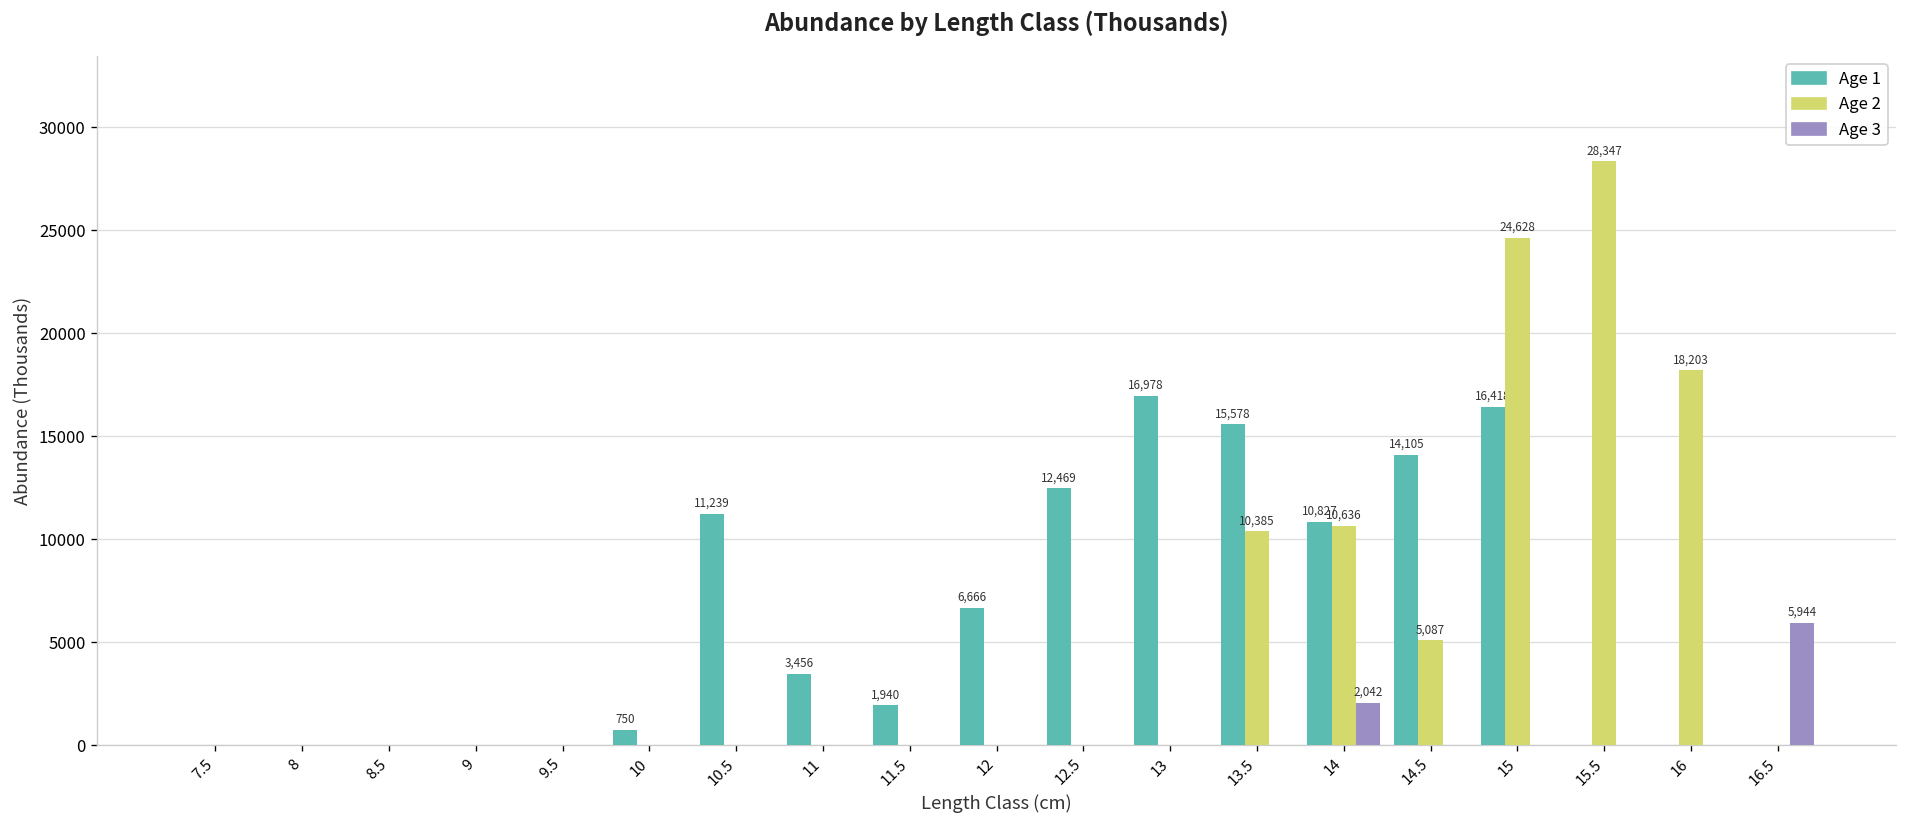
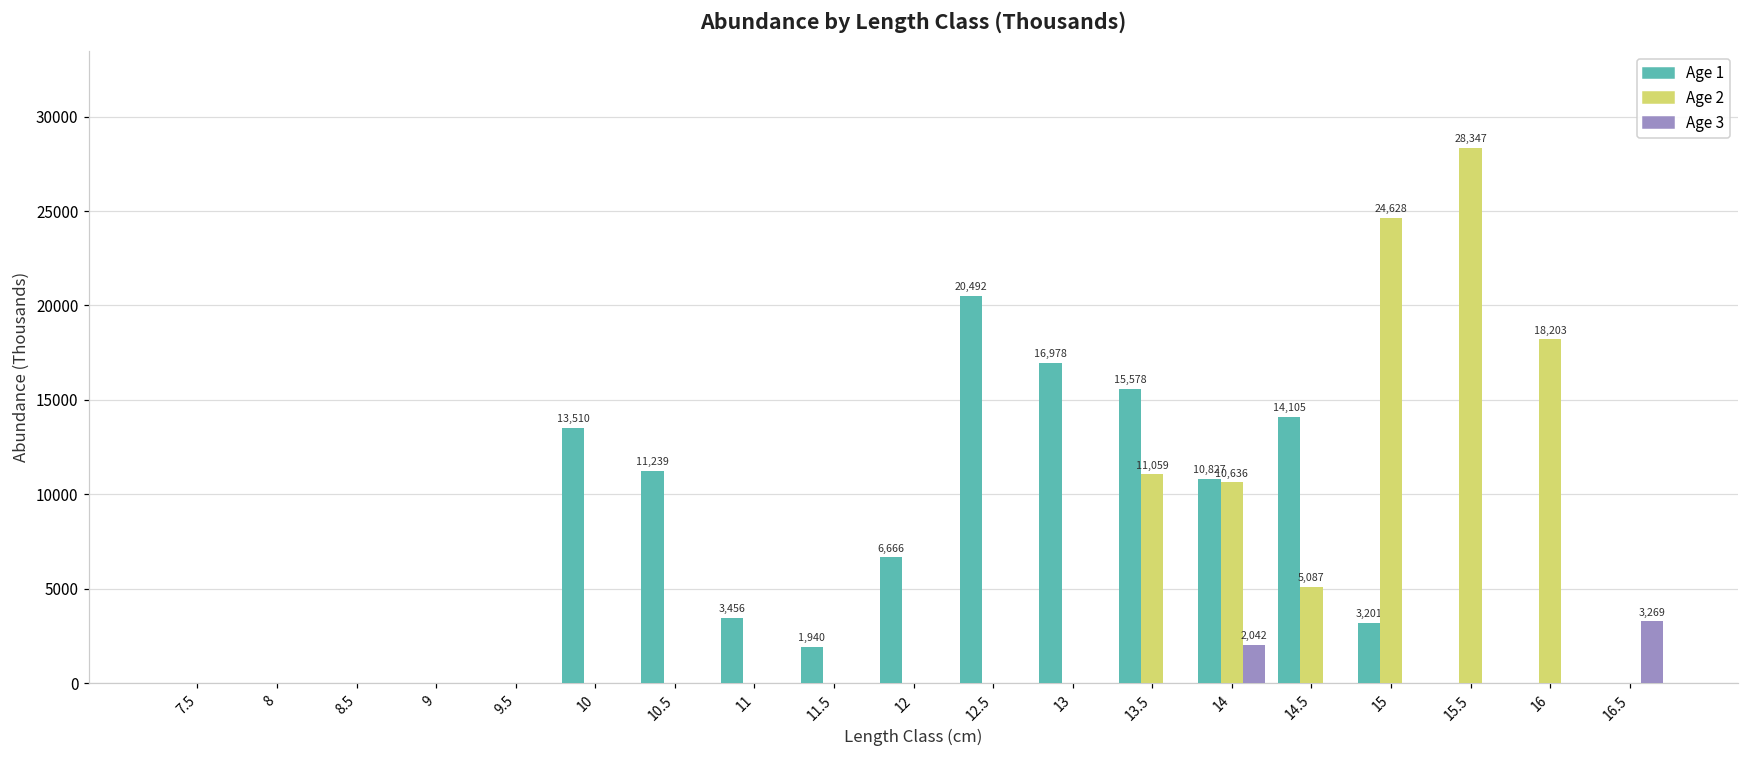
  {
    "Age 1": {
-     "10": "750",
+     "10": "13,510",
      "10.5": "11,239",
      "11": "3,456",
      "11.5": "1,940",
      "12": "6,666",
-     "12.5": "12,469",
+     "12.5": "20,492",
      "13": "16,978",
      "13.5": "15,578",
      "14.5": "14,105",
-     "15": "16,418"
+     "15": "3,201"
    },
    "Age 2": {
-     "13.5": "10,385",
+     "13.5": "11,059",
      "14.5": "5,087",
      "15": "24,628",
      "15.5": "28,347",
      "16": "18,203"
    },
    "Age 3": {
      "14": "2,042",
-     "16.5": "5,944"
+     "16.5": "3,269"
    }
  }
